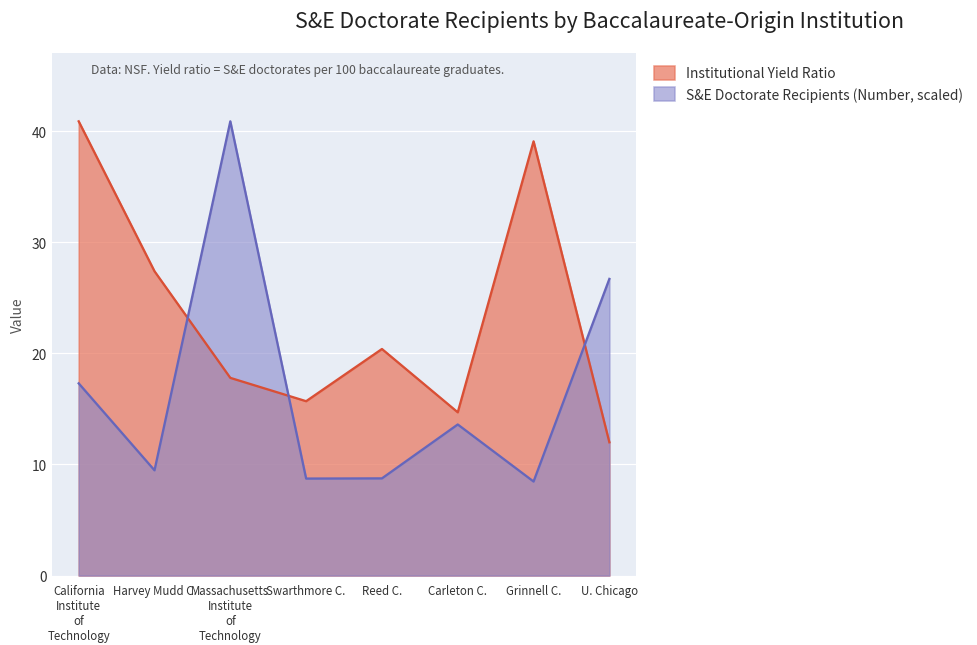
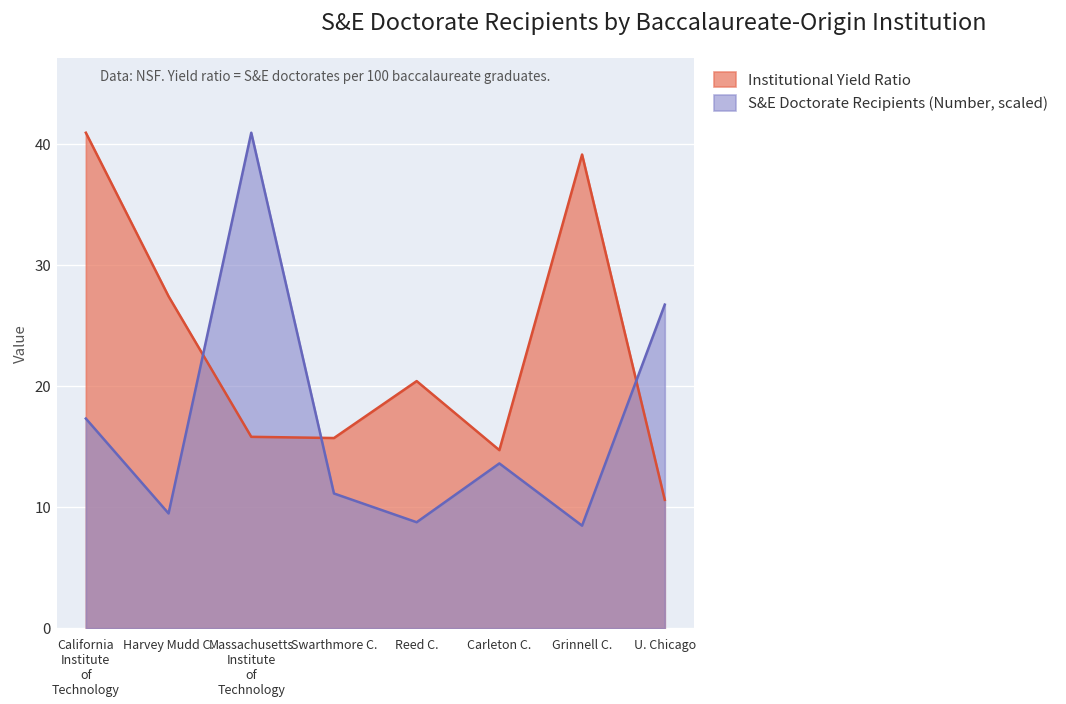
  {
    "Institutional Yield Ratio": {
      "California Institute of Technology": 40.9,
      "Harvey Mudd C.": 27.4,
-     "Massachusetts Institute of Technology": 17.8,
+     "Massachusetts Institute of Technology": 15.8,
      "Swarthmore C.": 15.7,
      "Reed C.": 20.4,
      "Carleton C.": 14.7,
      "Grinnell C.": 39.1,
-     "U. Chicago": 12.0
+     "U. Chicago": 10.6
    },
    "S&E Doctorate Recipients (Number, scaled)": {
      "California Institute of Technology": 17.3,
      "Harvey Mudd C.": 9.5,
      "Massachusetts Institute of Technology": 40.9,
-     "Swarthmore C.": 8.7,
+     "Swarthmore C.": 11.1,
      "Reed C.": 8.8,
      "Carleton C.": 13.6,
      "Grinnell C.": 8.5,
      "U. Chicago": 26.7
    }
  }
